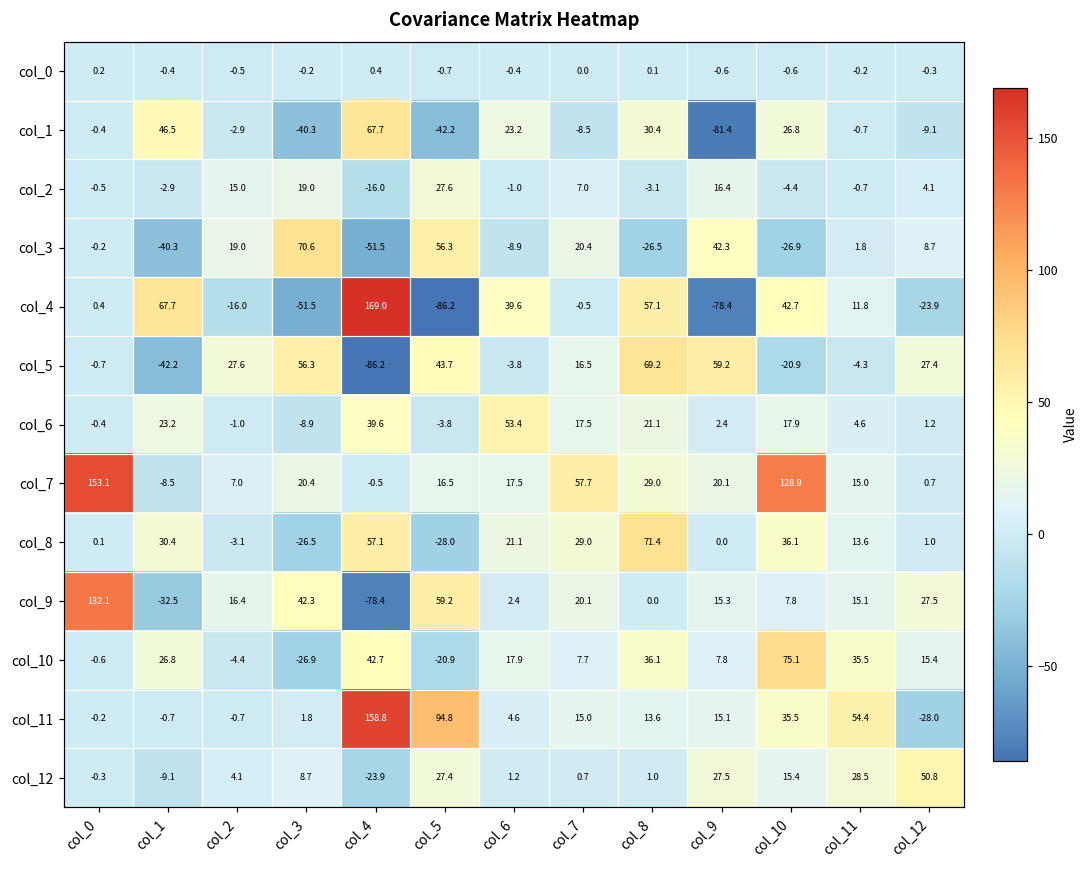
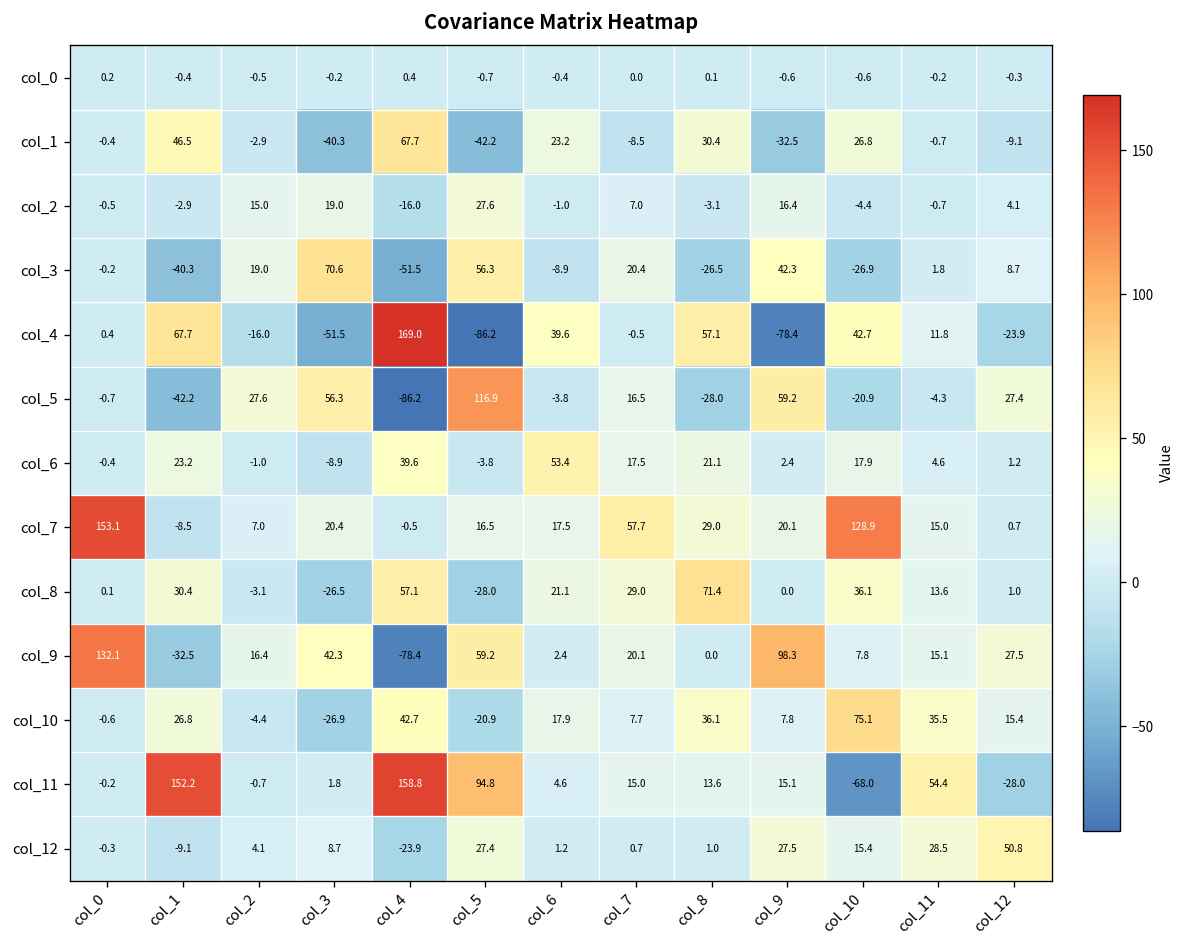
  {
    "col_0": {
      "col_0": 0.2,
      "col_1": -0.4,
      "col_2": -0.5,
      "col_3": -0.2,
      "col_4": 0.4,
      "col_5": -0.7,
      "col_6": -0.4,
      "col_7": 0.0,
      "col_8": 0.1,
      "col_9": -0.6,
      "col_10": -0.6,
      "col_11": -0.2,
      "col_12": -0.3
    },
    "col_1": {
      "col_0": -0.4,
      "col_1": 46.5,
      "col_2": -2.9,
      "col_3": -40.3,
      "col_4": 67.7,
      "col_5": -42.2,
      "col_6": 23.2,
      "col_7": -8.5,
      "col_8": 30.4,
-     "col_9": -81.4,
+     "col_9": -32.5,
      "col_10": 26.8,
      "col_11": -0.7,
      "col_12": -9.1
    },
    "col_2": {
      "col_0": -0.5,
      "col_1": -2.9,
      "col_2": 15.0,
      "col_3": 19.0,
      "col_4": -16.0,
      "col_5": 27.6,
      "col_6": -1.0,
      "col_7": 7.0,
      "col_8": -3.1,
      "col_9": 16.4,
      "col_10": -4.4,
      "col_11": -0.7,
      "col_12": 4.1
    },
    "col_3": {
      "col_0": -0.2,
      "col_1": -40.3,
      "col_2": 19.0,
      "col_3": 70.6,
      "col_4": -51.5,
      "col_5": 56.3,
      "col_6": -8.9,
      "col_7": 20.4,
      "col_8": -26.5,
      "col_9": 42.3,
      "col_10": -26.9,
      "col_11": 1.8,
      "col_12": 8.7
    },
    "col_4": {
      "col_0": 0.4,
      "col_1": 67.7,
      "col_2": -16.0,
      "col_3": -51.5,
      "col_4": 169.0,
      "col_5": -86.2,
      "col_6": 39.6,
      "col_7": -0.5,
      "col_8": 57.1,
      "col_9": -78.4,
      "col_10": 42.7,
      "col_11": 11.8,
      "col_12": -23.9
    },
    "col_5": {
      "col_0": -0.7,
      "col_1": -42.2,
      "col_2": 27.6,
      "col_3": 56.3,
      "col_4": -86.2,
-     "col_5": 43.7,
+     "col_5": 116.9,
      "col_6": -3.8,
      "col_7": 16.5,
-     "col_8": 69.2,
+     "col_8": -28.0,
      "col_9": 59.2,
      "col_10": -20.9,
      "col_11": -4.3,
      "col_12": 27.4
    },
    "col_6": {
      "col_0": -0.4,
      "col_1": 23.2,
      "col_2": -1.0,
      "col_3": -8.9,
      "col_4": 39.6,
      "col_5": -3.8,
      "col_6": 53.4,
      "col_7": 17.5,
      "col_8": 21.1,
      "col_9": 2.4,
      "col_10": 17.9,
      "col_11": 4.6,
      "col_12": 1.2
    },
    "col_7": {
      "col_0": 153.1,
      "col_1": -8.5,
      "col_2": 7.0,
      "col_3": 20.4,
      "col_4": -0.5,
      "col_5": 16.5,
      "col_6": 17.5,
      "col_7": 57.7,
      "col_8": 29.0,
      "col_9": 20.1,
      "col_10": 128.9,
      "col_11": 15.0,
      "col_12": 0.7
    },
    "col_8": {
      "col_0": 0.1,
      "col_1": 30.4,
      "col_2": -3.1,
      "col_3": -26.5,
      "col_4": 57.1,
      "col_5": -28.0,
      "col_6": 21.1,
      "col_7": 29.0,
      "col_8": 71.4,
      "col_9": 0.0,
      "col_10": 36.1,
      "col_11": 13.6,
      "col_12": 1.0
    },
    "col_9": {
      "col_0": 132.1,
      "col_1": -32.5,
      "col_2": 16.4,
      "col_3": 42.3,
      "col_4": -78.4,
      "col_5": 59.2,
      "col_6": 2.4,
      "col_7": 20.1,
      "col_8": 0.0,
-     "col_9": 15.3,
+     "col_9": 98.3,
      "col_10": 7.8,
      "col_11": 15.1,
      "col_12": 27.5
    },
    "col_10": {
      "col_0": -0.6,
      "col_1": 26.8,
      "col_2": -4.4,
      "col_3": -26.9,
      "col_4": 42.7,
      "col_5": -20.9,
      "col_6": 17.9,
      "col_7": 7.7,
      "col_8": 36.1,
      "col_9": 7.8,
      "col_10": 75.1,
      "col_11": 35.5,
      "col_12": 15.4
    },
    "col_11": {
      "col_0": -0.2,
-     "col_1": -0.7,
+     "col_1": 152.2,
      "col_2": -0.7,
      "col_3": 1.8,
      "col_4": 158.8,
      "col_5": 94.8,
      "col_6": 4.6,
      "col_7": 15.0,
      "col_8": 13.6,
      "col_9": 15.1,
-     "col_10": 35.5,
+     "col_10": -68.0,
      "col_11": 54.4,
      "col_12": -28.0
    },
    "col_12": {
      "col_0": -0.3,
      "col_1": -9.1,
      "col_2": 4.1,
      "col_3": 8.7,
      "col_4": -23.9,
      "col_5": 27.4,
      "col_6": 1.2,
      "col_7": 0.7,
      "col_8": 1.0,
      "col_9": 27.5,
      "col_10": 15.4,
      "col_11": 28.5,
      "col_12": 50.8
    }
  }
